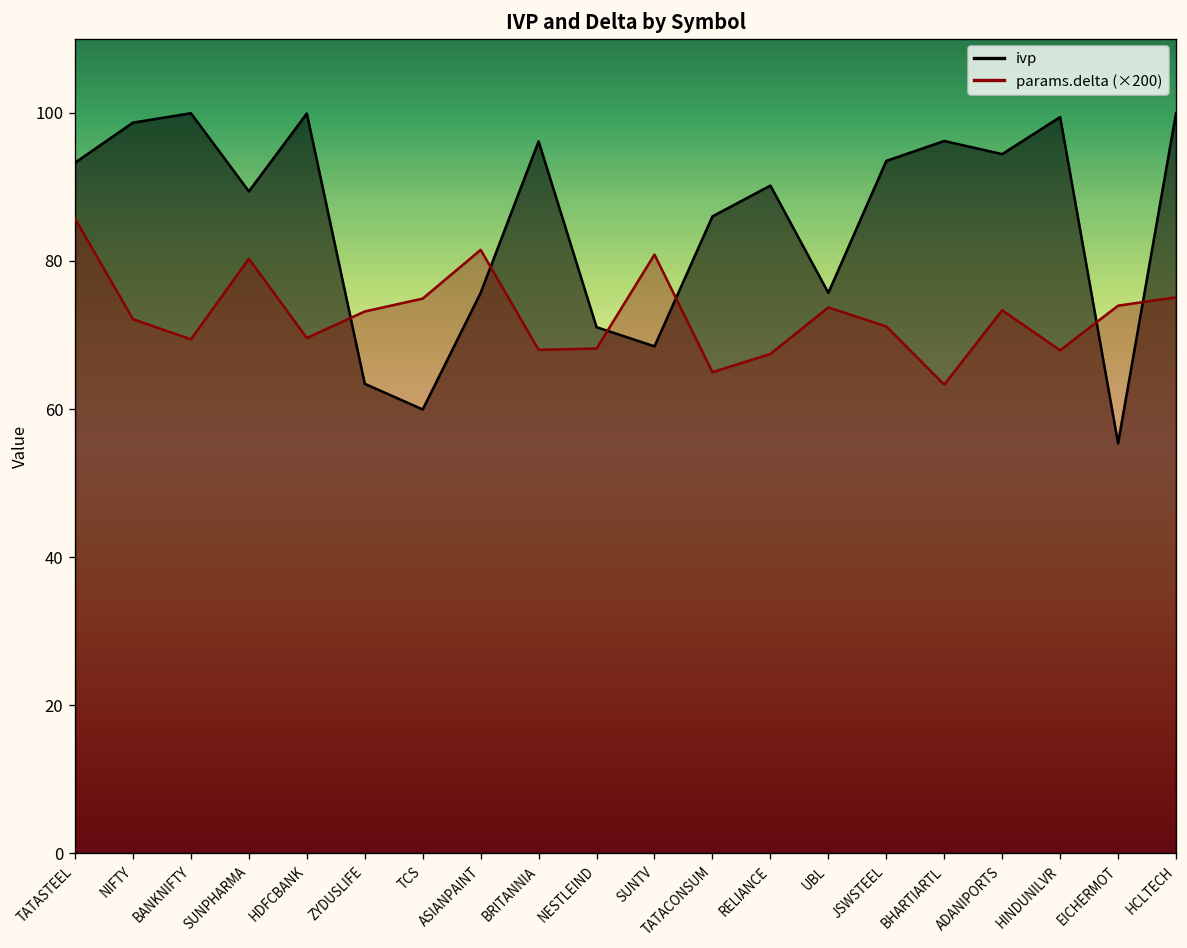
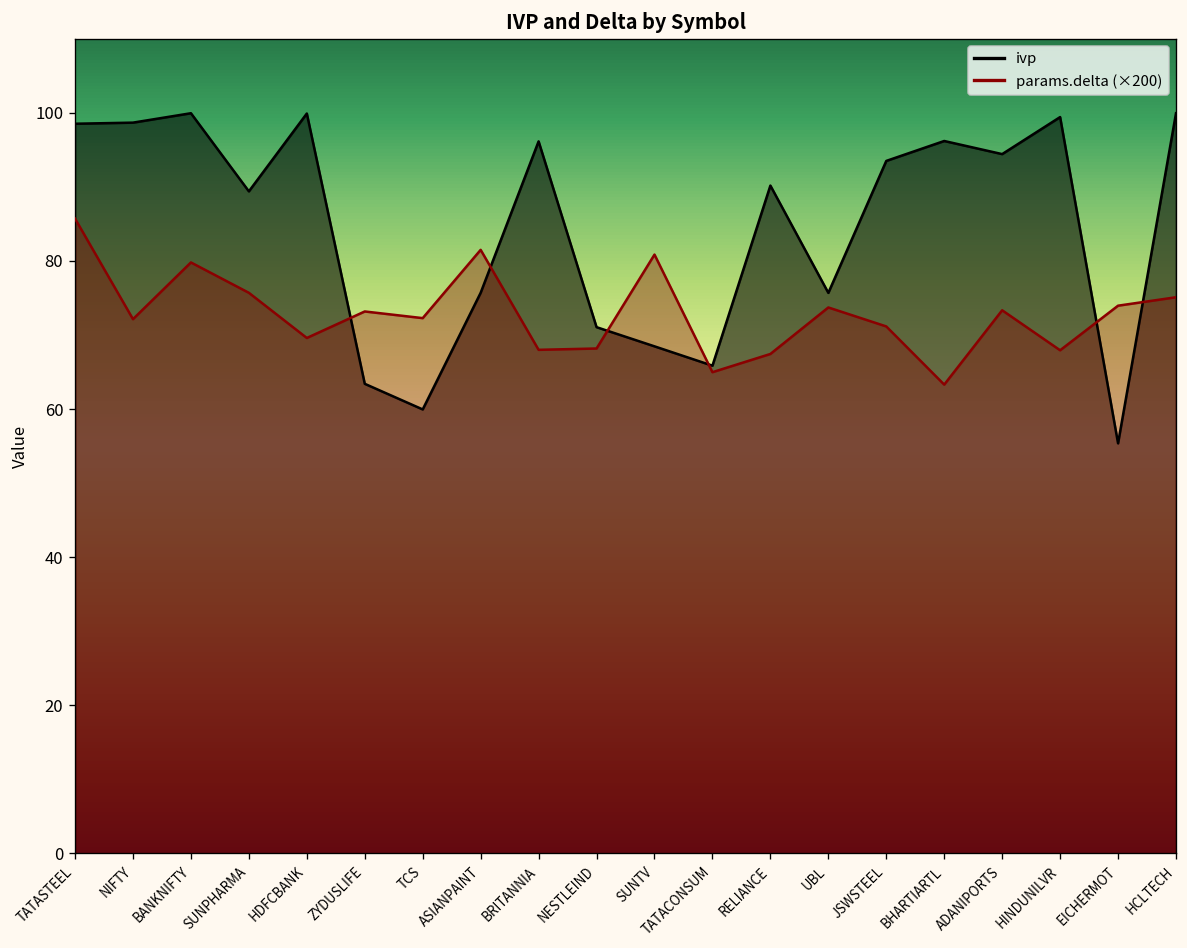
  {
    "ivp": {
-     "TATASTEEL": 93,
+     "TATASTEEL": 99,
      "NIFTY": 99,
      "BANKNIFTY": 100,
      "SUNPHARMA": 89,
      "HDFCBANK": 100,
      "ZYDUSLIFE": 63,
      "TCS": 60,
      "ASIANPAINT": 76,
      "BRITANNIA": 96,
      "NESTLEIND": 71,
      "SUNTV": 68,
-     "TATACONSUM": 86,
+     "TATACONSUM": 66,
      "RELIANCE": 90,
      "UBL": 76,
      "JSWSTEEL": 94,
      "BHARTIARTL": 96,
      "ADANIPORTS": 94,
      "HINDUNILVR": 99,
      "EICHERMOT": 55,
      "HCLTECH": 100
    },
    "params.delta (×200)": {
      "TATASTEEL": 86,
      "NIFTY": 72,
-     "BANKNIFTY": 69,
-     "SUNPHARMA": 80,
+     "BANKNIFTY": 80,
+     "SUNPHARMA": 76,
      "HDFCBANK": 70,
      "ZYDUSLIFE": 73,
-     "TCS": 75,
+     "TCS": 72,
      "ASIANPAINT": 82,
      "BRITANNIA": 68,
      "NESTLEIND": 68,
      "SUNTV": 81,
      "TATACONSUM": 65,
      "RELIANCE": 67,
      "UBL": 74,
      "JSWSTEEL": 71,
      "BHARTIARTL": 63,
      "ADANIPORTS": 73,
      "HINDUNILVR": 68,
      "EICHERMOT": 74,
      "HCLTECH": 75
    }
  }
